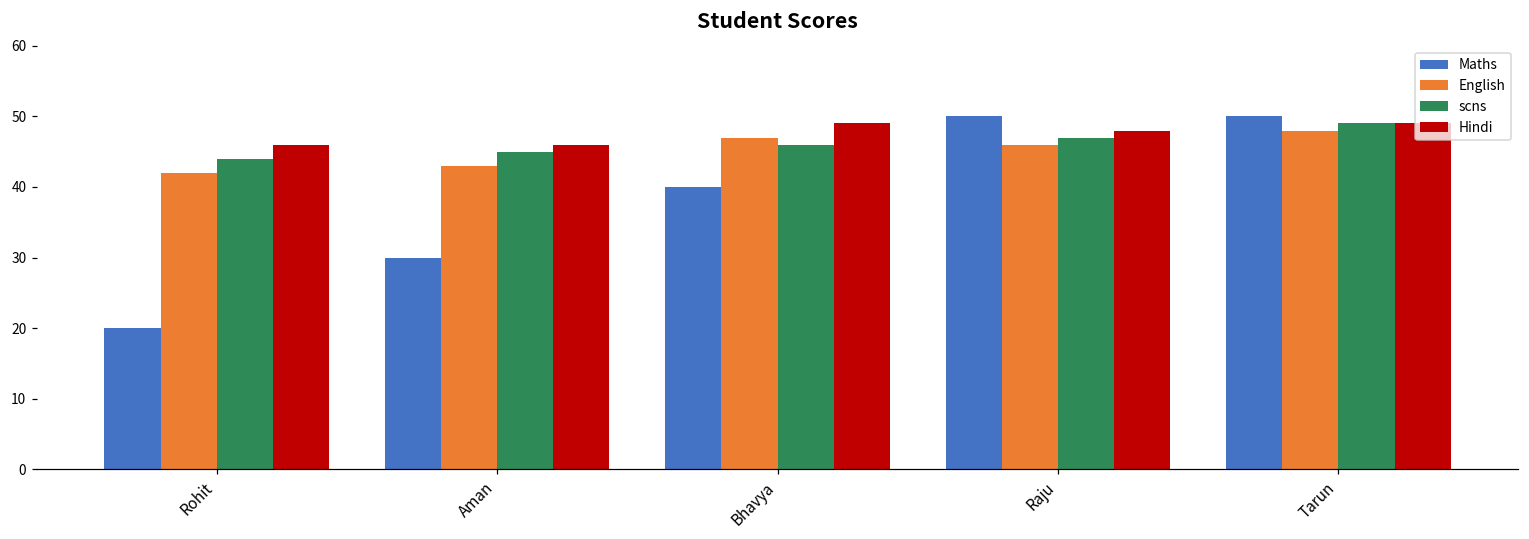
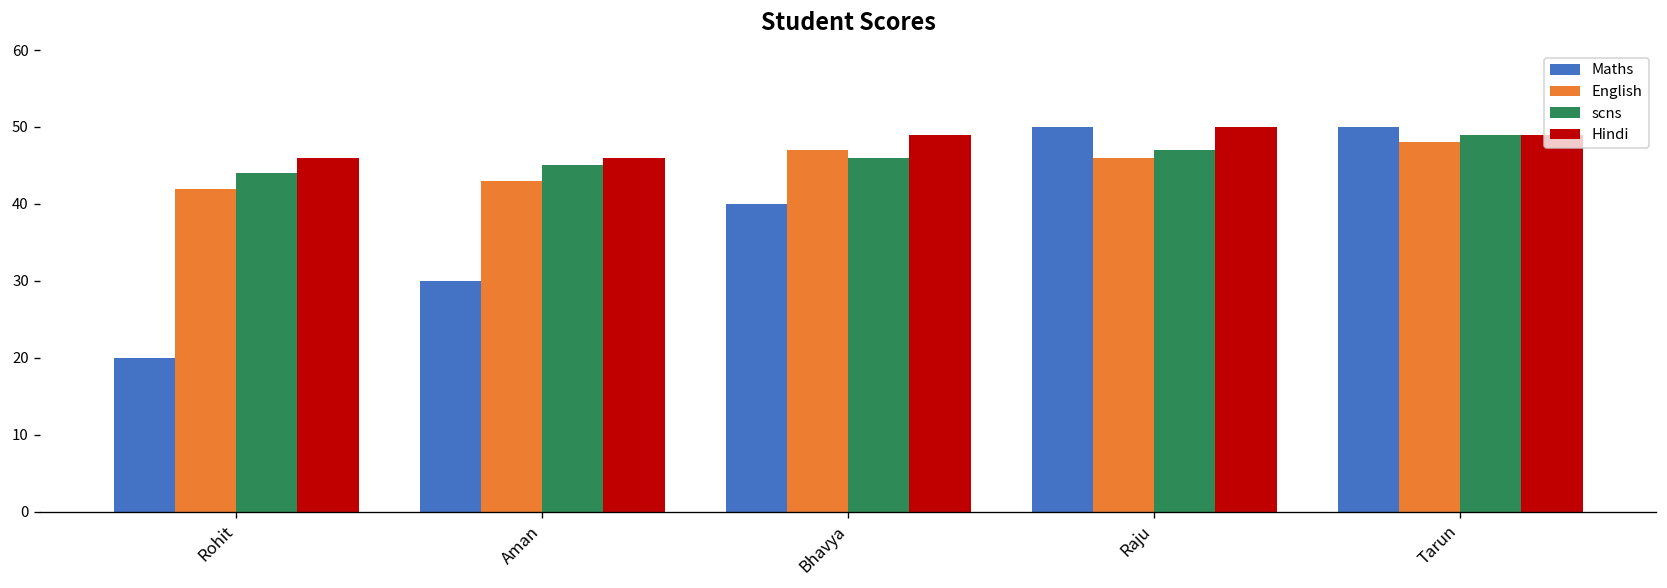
  {
    "Maths": {
      "Rohit": 20,
      "Aman": 30,
      "Bhavya": 40,
      "Raju": 50,
      "Tarun": 50
    },
    "English": {
      "Rohit": 42,
      "Aman": 43,
      "Bhavya": 47,
      "Raju": 46,
      "Tarun": 48
    },
    "scns": {
      "Rohit": 44,
      "Aman": 45,
      "Bhavya": 46,
      "Raju": 47,
      "Tarun": 49
    },
    "Hindi": {
      "Rohit": 46,
      "Aman": 46,
      "Bhavya": 49,
-     "Raju": 48
+     "Raju": 50
    }
  }
